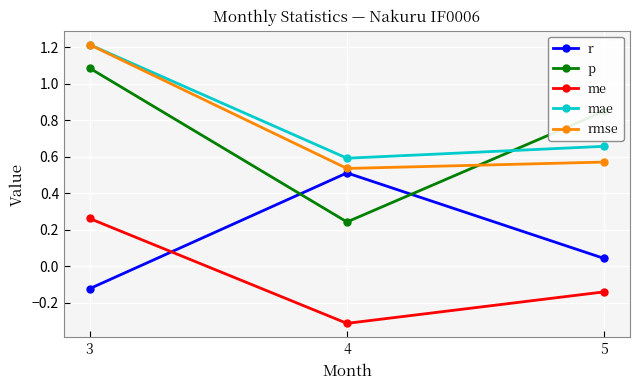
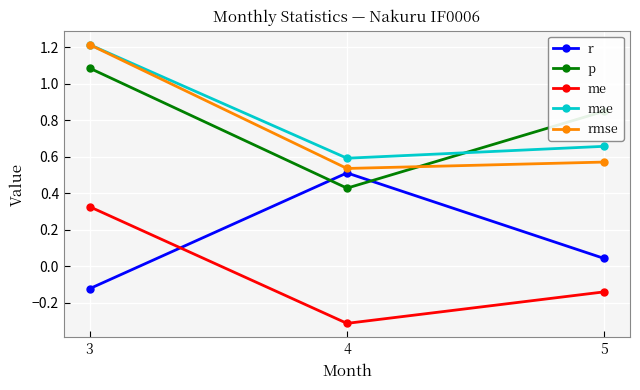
  {
    "r": {
      "3": -0.12,
      "4": 0.51,
      "5": 0.04
    },
    "p": {
      "3": 1.08,
-     "4": 0.24
+     "4": 0.43
    },
    "me": {
-     "3": 0.26,
+     "3": 0.33,
      "4": -0.31,
      "5": -0.14
    },
    "mae": {
      "4": 0.59,
      "5": 0.66
    },
    "rmse": {
      "4": 0.53,
      "5": 0.57
    }
  }
